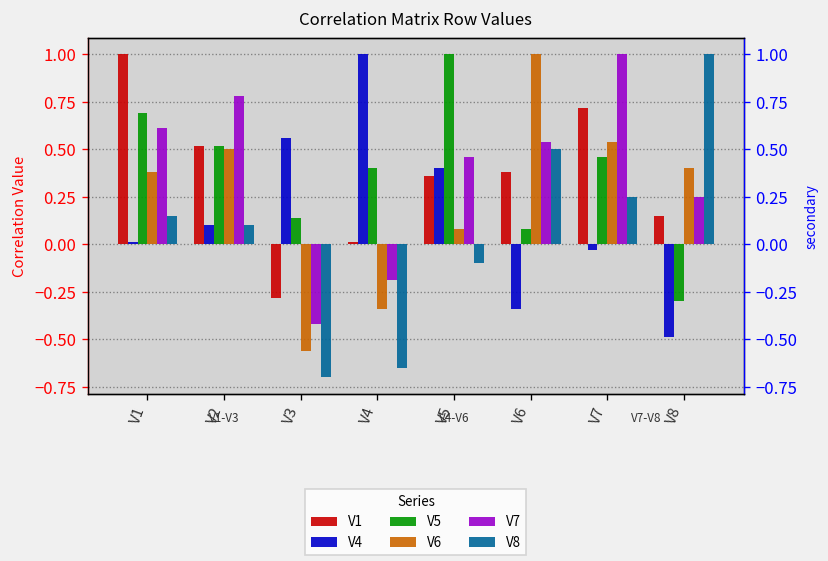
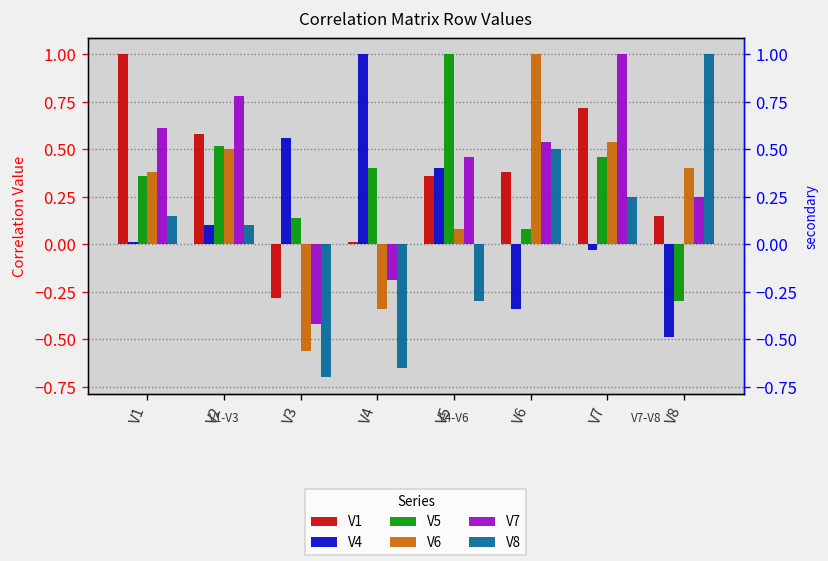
  {
    "V1": {
      "V1": 1.00,
-     "V2": 0.52,
+     "V2": 0.58,
      "V3": -0.28,
      "V5": 0.36,
      "V6": 0.38,
      "V7": 0.72,
      "V8": 0.15
    },
    "V4": {
      "V2": 0.10,
      "V3": 0.56,
      "V4": 1.00,
      "V5": 0.40,
      "V6": -0.34,
      "V7": -0.03,
      "V8": -0.49
    },
    "V5": {
-     "V1": 0.69,
+     "V1": 0.36,
      "V2": 0.52,
      "V3": 0.14,
      "V4": 0.40,
      "V5": 1.00,
      "V6": 0.08,
      "V7": 0.46,
      "V8": -0.30
    },
    "V6": {
      "V1": 0.38,
      "V2": 0.50,
      "V3": -0.56,
      "V4": -0.34,
      "V5": 0.08,
      "V6": 1.00,
      "V7": 0.54,
      "V8": 0.40
    },
    "V7": {
      "V1": 0.61,
      "V2": 0.78,
      "V3": -0.42,
      "V4": -0.19,
      "V5": 0.46,
      "V6": 0.54,
      "V7": 1.00,
      "V8": 0.25
    },
    "V8": {
      "V1": 0.15,
      "V2": 0.1,
      "V3": -0.7,
      "V4": -0.65,
-     "V5": -0.1,
+     "V5": -0.3,
      "V6": 0.5,
      "V7": 0.25,
      "V8": 1.0
    }
  }
